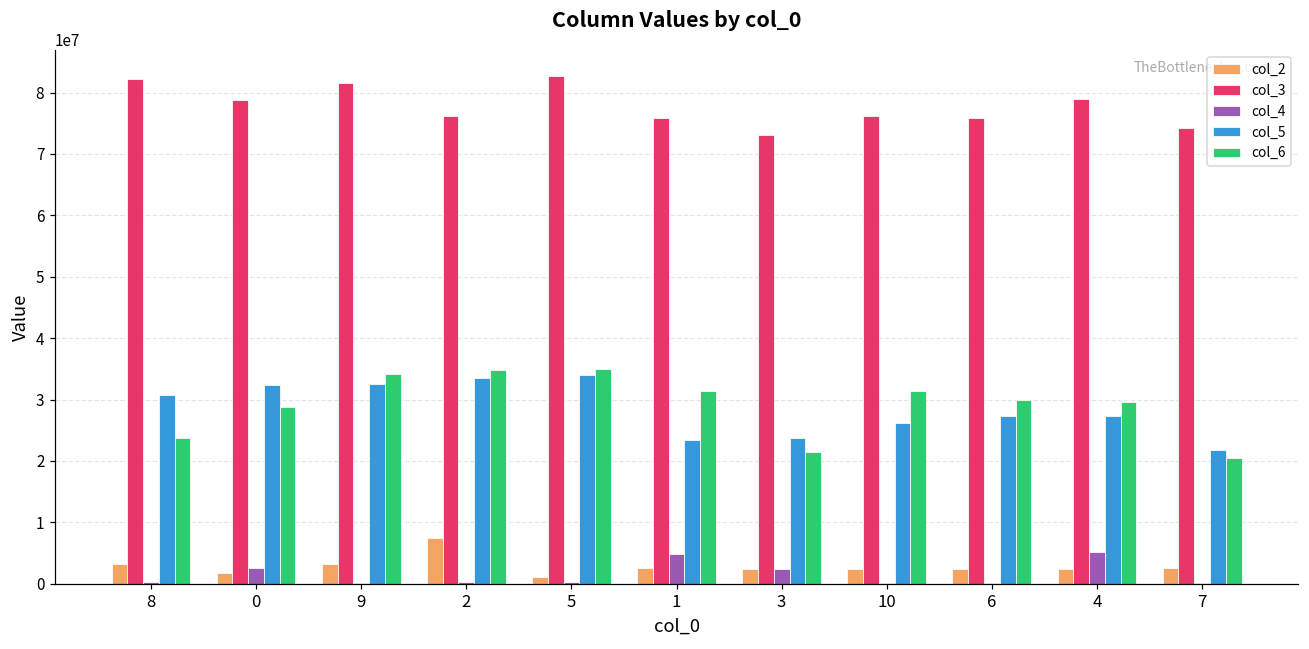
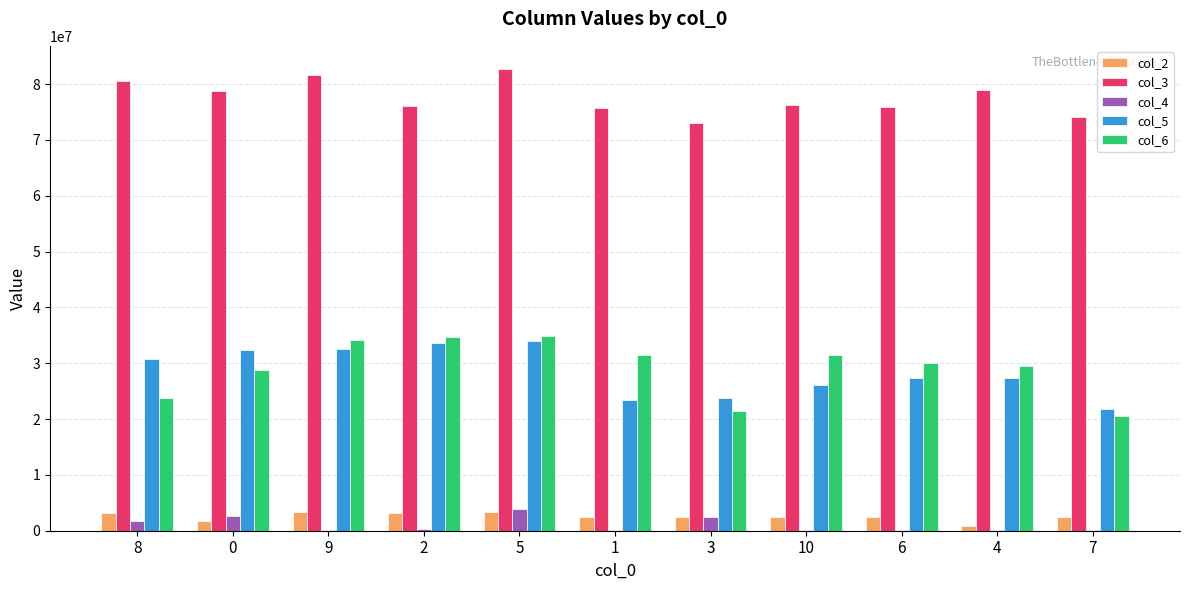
  {
    "col_2": {
      "8": 3000000,
      "0": 2000000,
      "9": 3000000,
-     "2": 7000000,
-     "5": 1000000,
+     "2": 3000000,
+     "5": 3000000,
      "1": 3000000,
      "3": 2000000,
      "10": 2000000,
      "6": 2000000,
-     "4": 2000000,
+     "4": 1000000,
      "7": 3000000
    },
    "col_3": {
-     "8": 82000000,
+     "8": 81000000,
      "0": 79000000,
      "9": 82000000,
      "2": 76000000,
      "5": 83000000,
      "1": 76000000,
      "3": 73000000,
      "10": 76000000,
      "6": 76000000,
      "4": 79000000,
      "7": 74000000
    },
    "col_4": {
-     "8": 0,
+     "8": 2000000,
      "0": 3000000,
-     "5": 0,
-     "1": 5000000,
+     "5": 4000000,
+     "1": 0,
      "3": 2000000,
-     "4": 5000000
+     "4": 0
    },
    "col_5": {
      "8": 31000000,
      "0": 32000000,
      "9": 32000000,
      "2": 34000000,
      "5": 34000000,
      "1": 23000000,
      "3": 24000000,
      "10": 26000000,
      "6": 27000000,
      "4": 27000000,
      "7": 22000000
    },
    "col_6": {
      "8": 24000000,
      "0": 29000000,
      "9": 34000000,
      "2": 35000000,
      "5": 35000000,
      "1": 31000000,
      "3": 21000000,
      "10": 31000000,
      "6": 30000000,
      "4": 30000000,
      "7": 21000000
    }
  }
